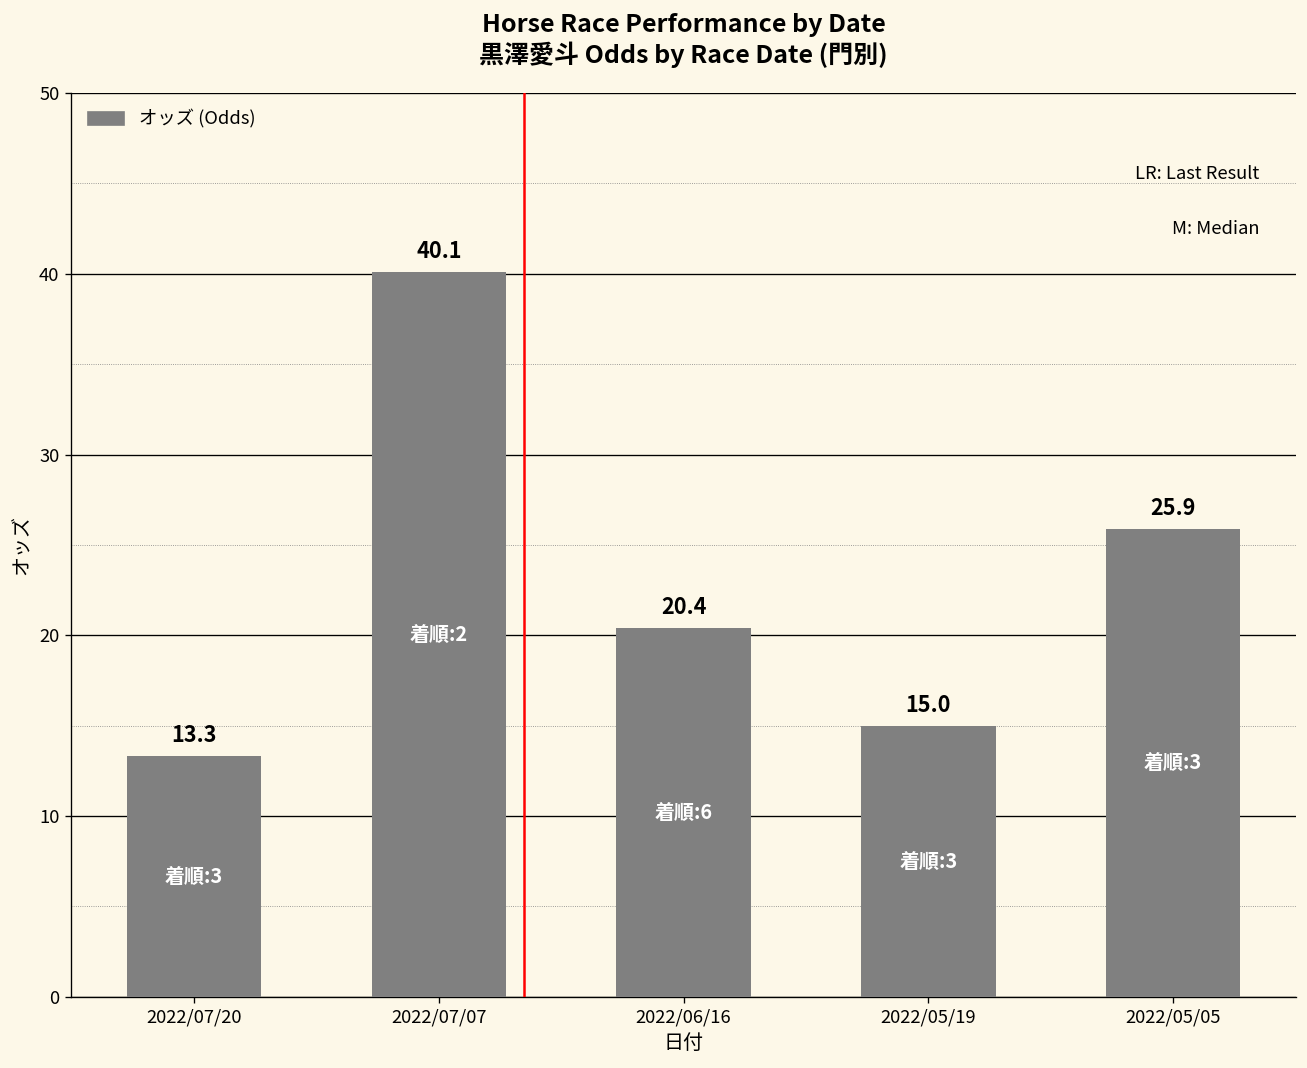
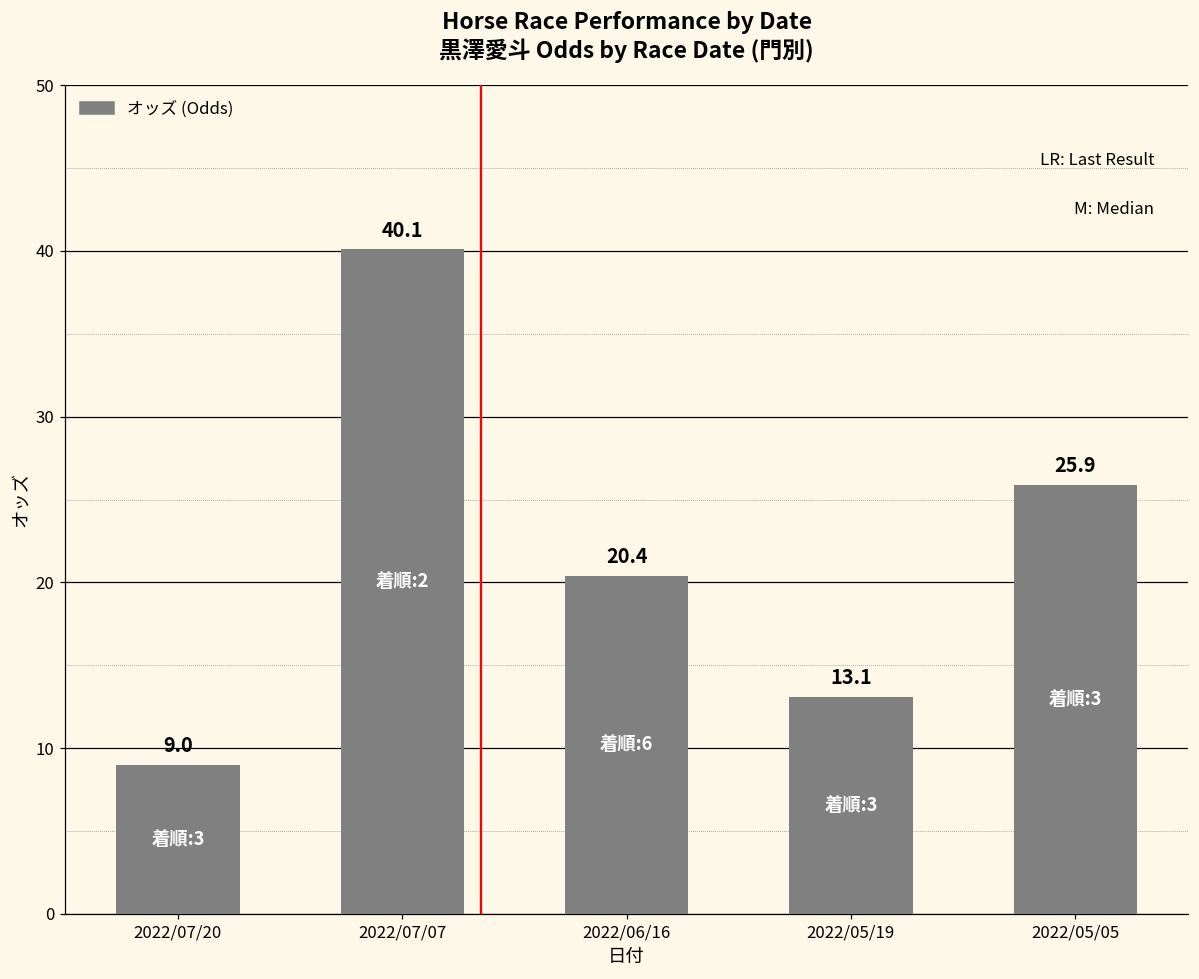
  {
-   "2022/07/20": 13.3,
+   "2022/07/20": 9.0,
    "2022/07/07": 40.1,
    "2022/06/16": 20.4,
-   "2022/05/19": 15.0,
+   "2022/05/19": 13.1,
    "2022/05/05": 25.9
  }
